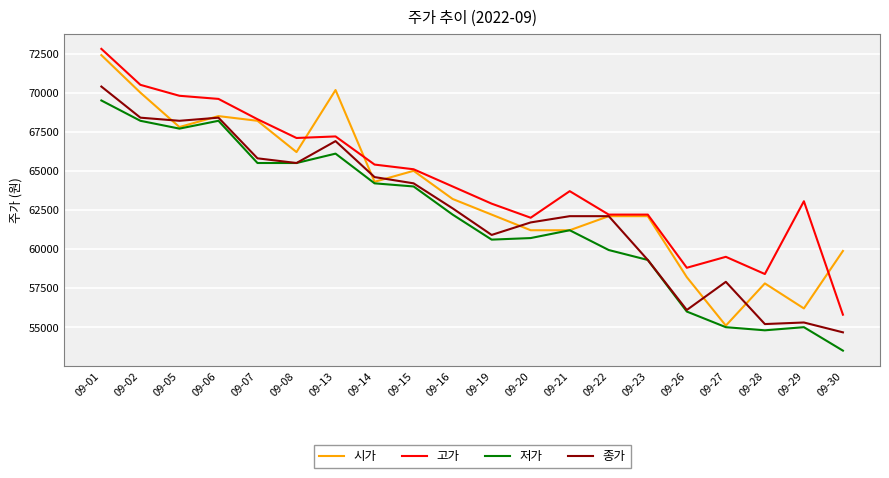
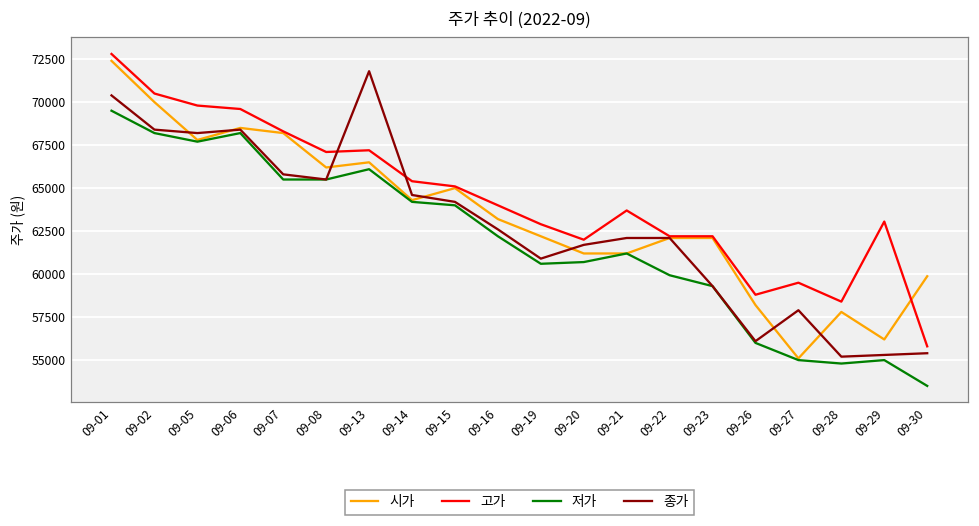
  {
    "시가": {
      "09-01": 72400,
      "09-02": 70000,
      "09-08": 66200,
-     "09-13": 70200,
+     "09-13": 66500,
      "09-16": 63200,
      "09-19": 62200,
      "09-20": 61200,
      "09-26": 58200,
      "09-28": 57800,
      "09-29": 56200,
      "09-30": 59900
    },
    "고가": {
      "09-01": 72800,
      "09-02": 70500,
      "09-05": 69800,
      "09-06": 69600,
      "09-08": 67100,
      "09-13": 67200,
      "09-14": 65400,
      "09-16": 64000,
      "09-19": 62900,
      "09-20": 62000,
      "09-21": 63700,
      "09-26": 58800,
      "09-27": 59500,
      "09-28": 58400,
      "09-29": 63100,
      "09-30": 55800
    },
    "저가": {
      "09-01": 69500,
      "09-02": 68200,
      "09-06": 68200,
      "09-07": 65500,
      "09-13": 66100,
      "09-15": 64000,
      "09-16": 62200,
      "09-19": 60600,
      "09-20": 60700,
      "09-22": 59900,
      "09-28": 54800,
      "09-29": 55000,
      "09-30": 53500
    },
    "종가": {
      "09-01": 70400,
      "09-02": 68400,
      "09-05": 68200,
      "09-07": 65800,
-     "09-13": 66900,
+     "09-13": 71800,
      "09-14": 64600,
      "09-15": 64200,
      "09-16": 62600,
      "09-19": 60900,
      "09-20": 61700,
      "09-21": 62100,
      "09-27": 57900,
      "09-28": 55200,
      "09-29": 55300,
-     "09-30": 54700
+     "09-30": 55400
    }
  }
